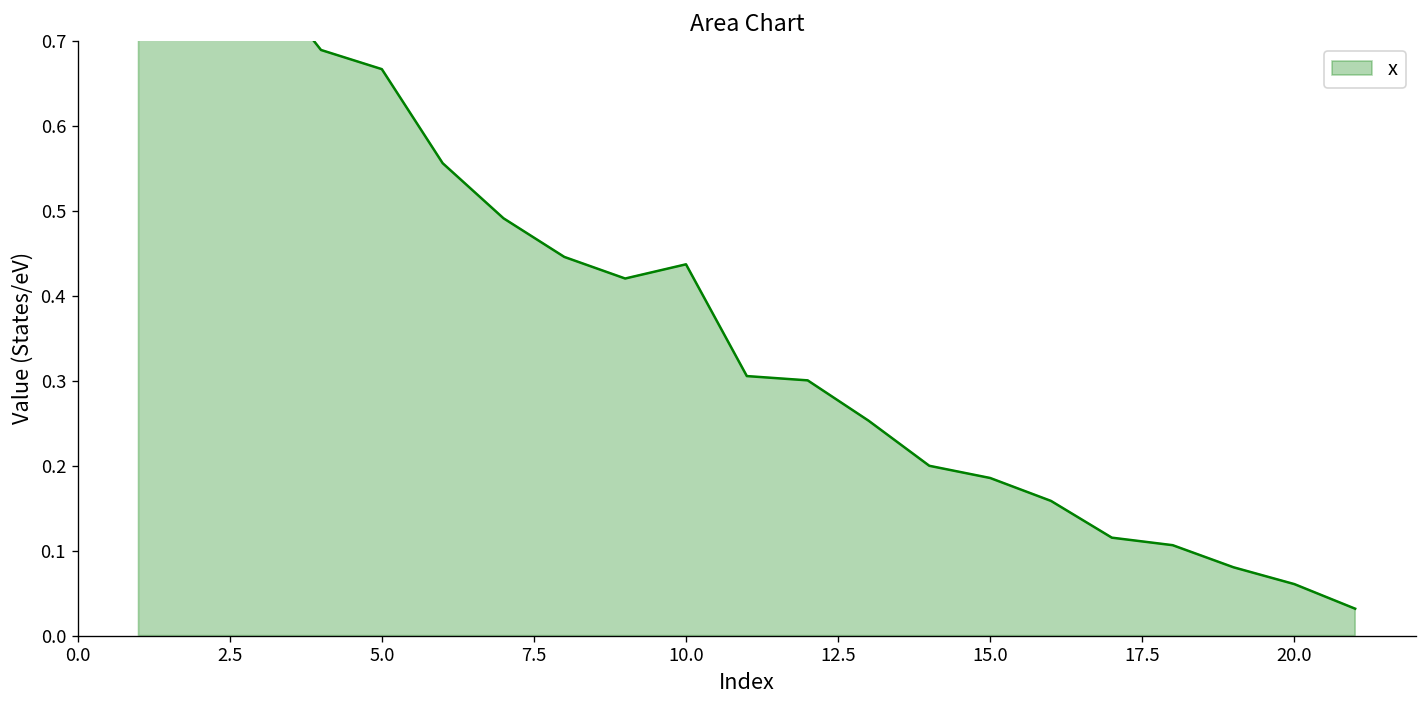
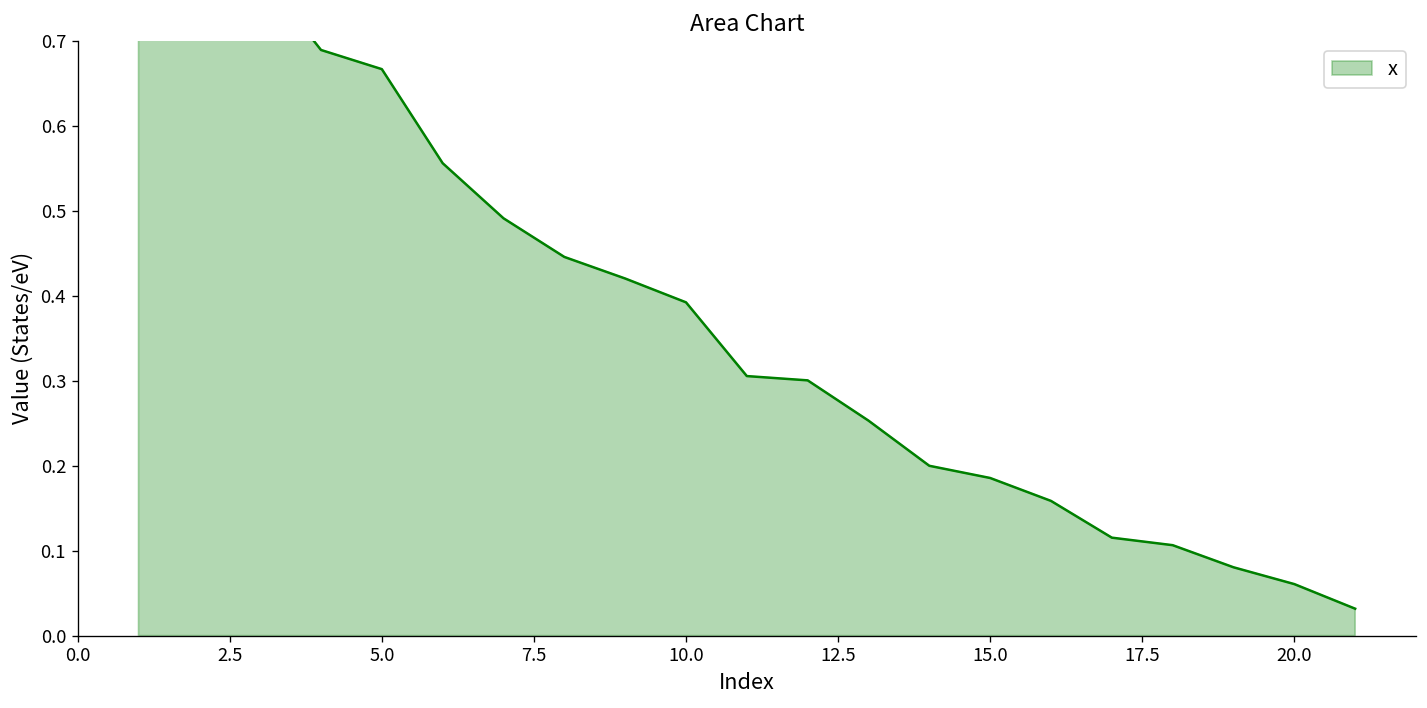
  {
    "5.0": 0.67,
-   "10.0": 0.44,
+   "10.0": 0.39,
    "15.0": 0.19,
    "20.0": 0.06
  }
